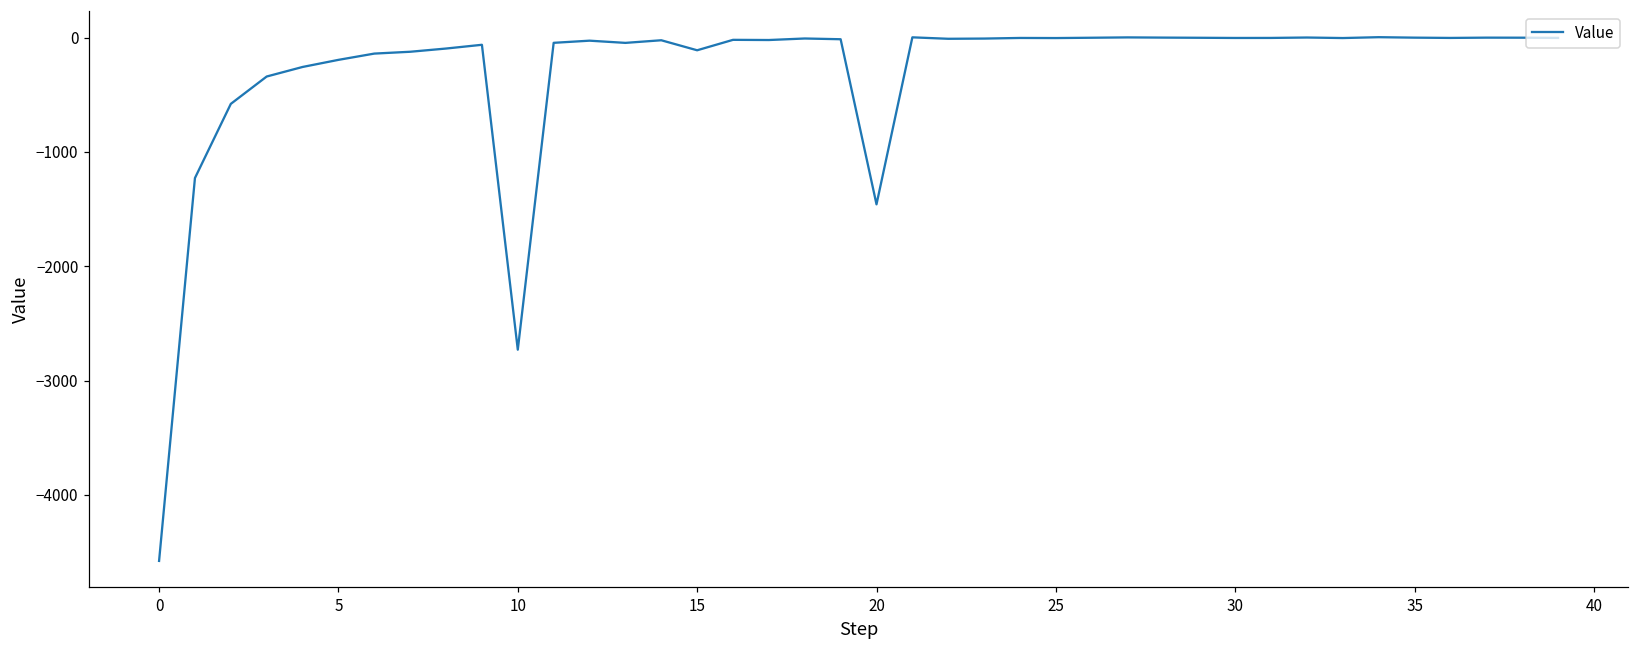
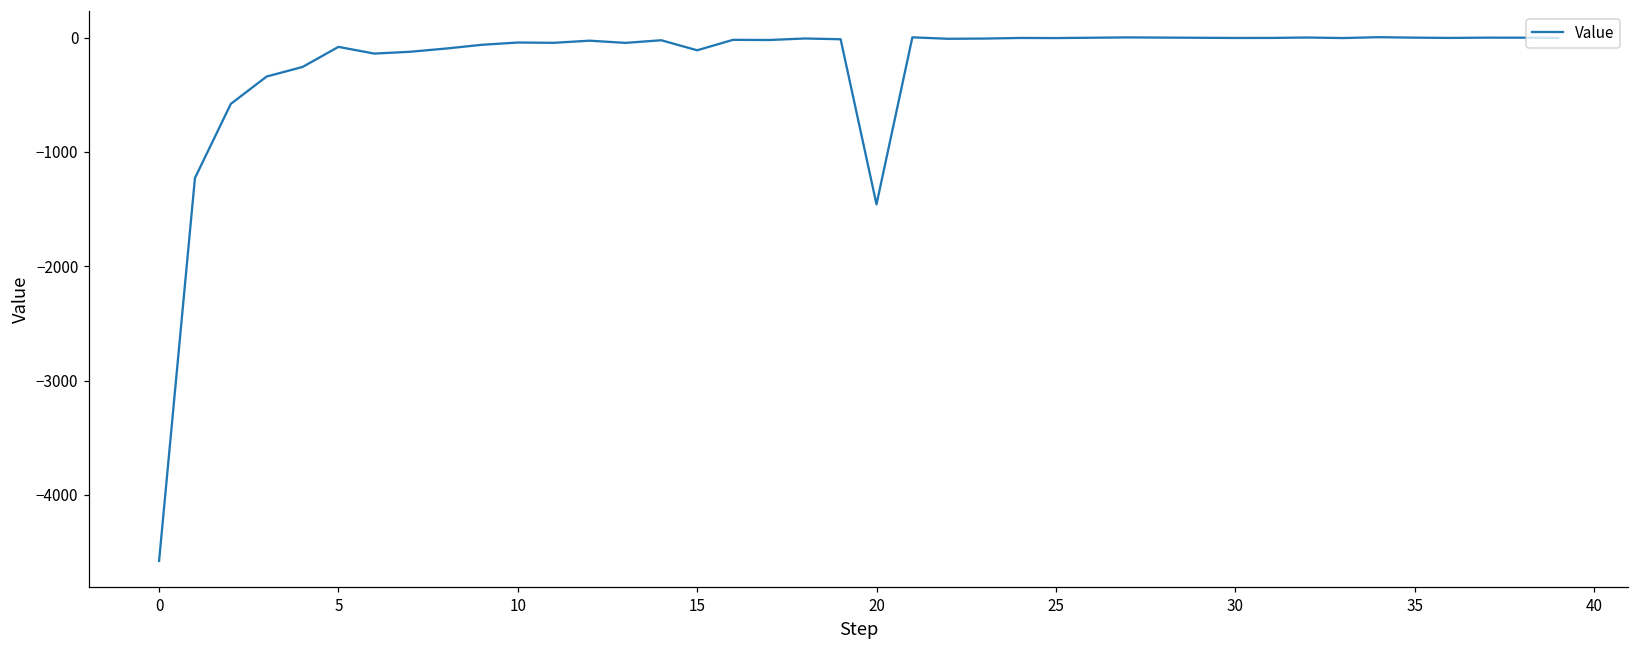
  {
    "0": -4580,
-   "5": -200,
-   "10": -2730,
+   "5": -80,
+   "10": -40,
    "15": -110,
    "20": -1460,
    "25": 0,
    "30": 0,
    "35": 0
  }
